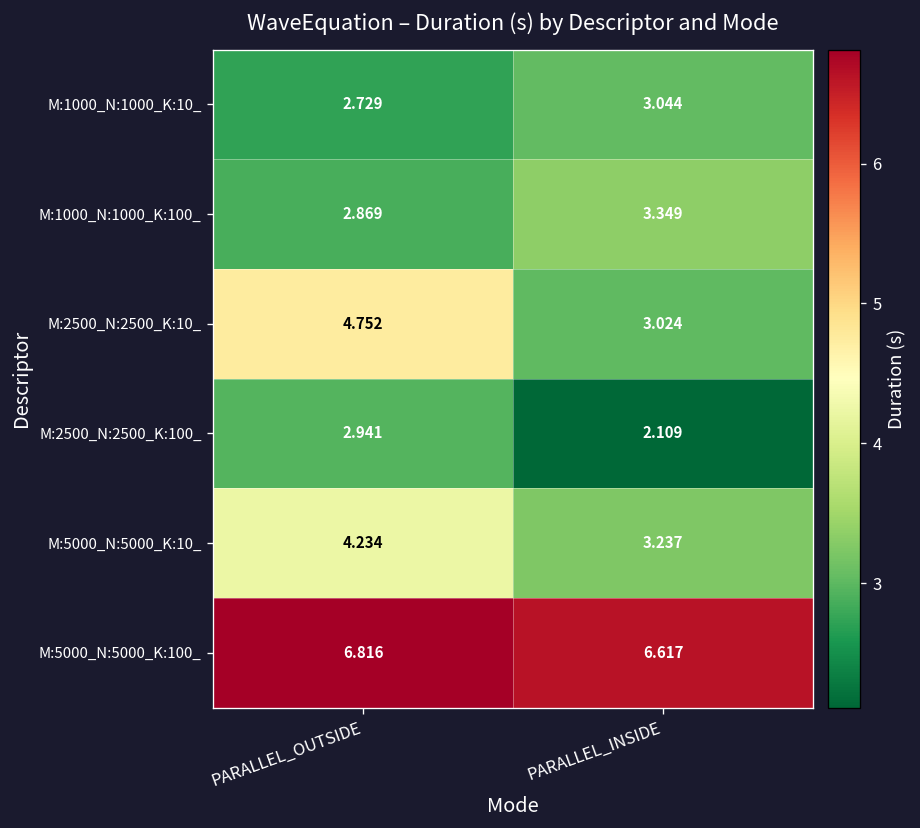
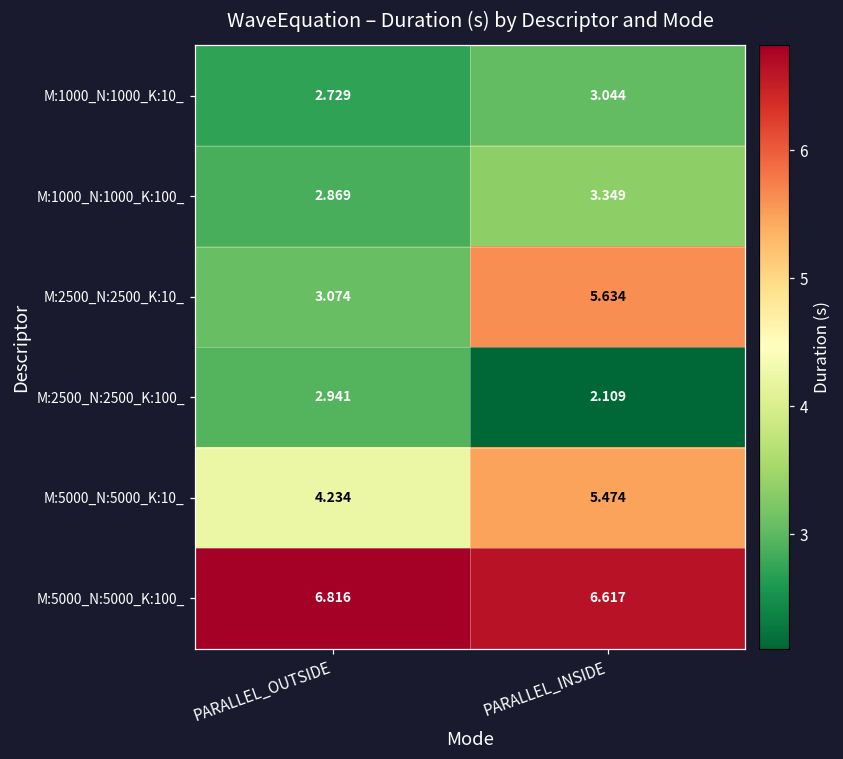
  {
    "M:1000_N:1000_K:10_": {
      "PARALLEL_OUTSIDE": 2.729,
      "PARALLEL_INSIDE": 3.044
    },
    "M:1000_N:1000_K:100_": {
      "PARALLEL_OUTSIDE": 2.869,
      "PARALLEL_INSIDE": 3.349
    },
    "M:2500_N:2500_K:10_": {
-     "PARALLEL_OUTSIDE": 4.752,
-     "PARALLEL_INSIDE": 3.024
+     "PARALLEL_OUTSIDE": 3.074,
+     "PARALLEL_INSIDE": 5.634
    },
    "M:2500_N:2500_K:100_": {
      "PARALLEL_OUTSIDE": 2.941,
      "PARALLEL_INSIDE": 2.109
    },
    "M:5000_N:5000_K:10_": {
      "PARALLEL_OUTSIDE": 4.234,
-     "PARALLEL_INSIDE": 3.237
+     "PARALLEL_INSIDE": 5.474
    },
    "M:5000_N:5000_K:100_": {
      "PARALLEL_OUTSIDE": 6.816,
      "PARALLEL_INSIDE": 6.617
    }
  }
